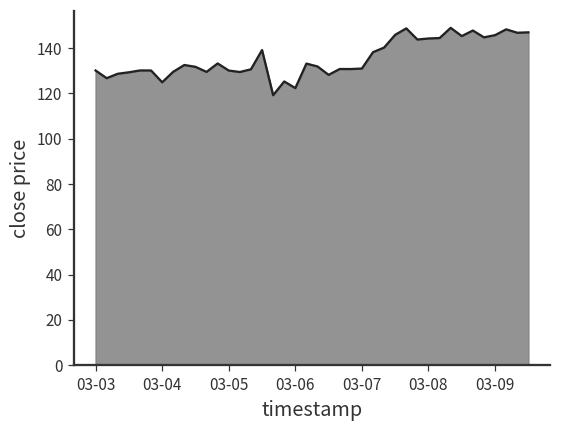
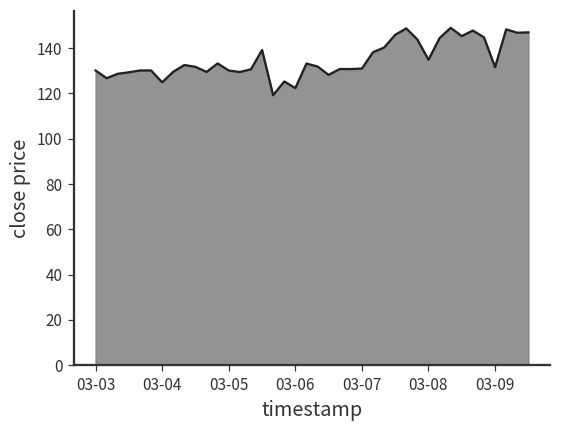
  {
    "03-03": 130,
    "03-04": 125,
    "03-05": 130,
    "03-06": 122,
    "03-07": 131,
-   "03-08": 144,
-   "03-09": 146
+   "03-08": 135,
+   "03-09": 132
  }
